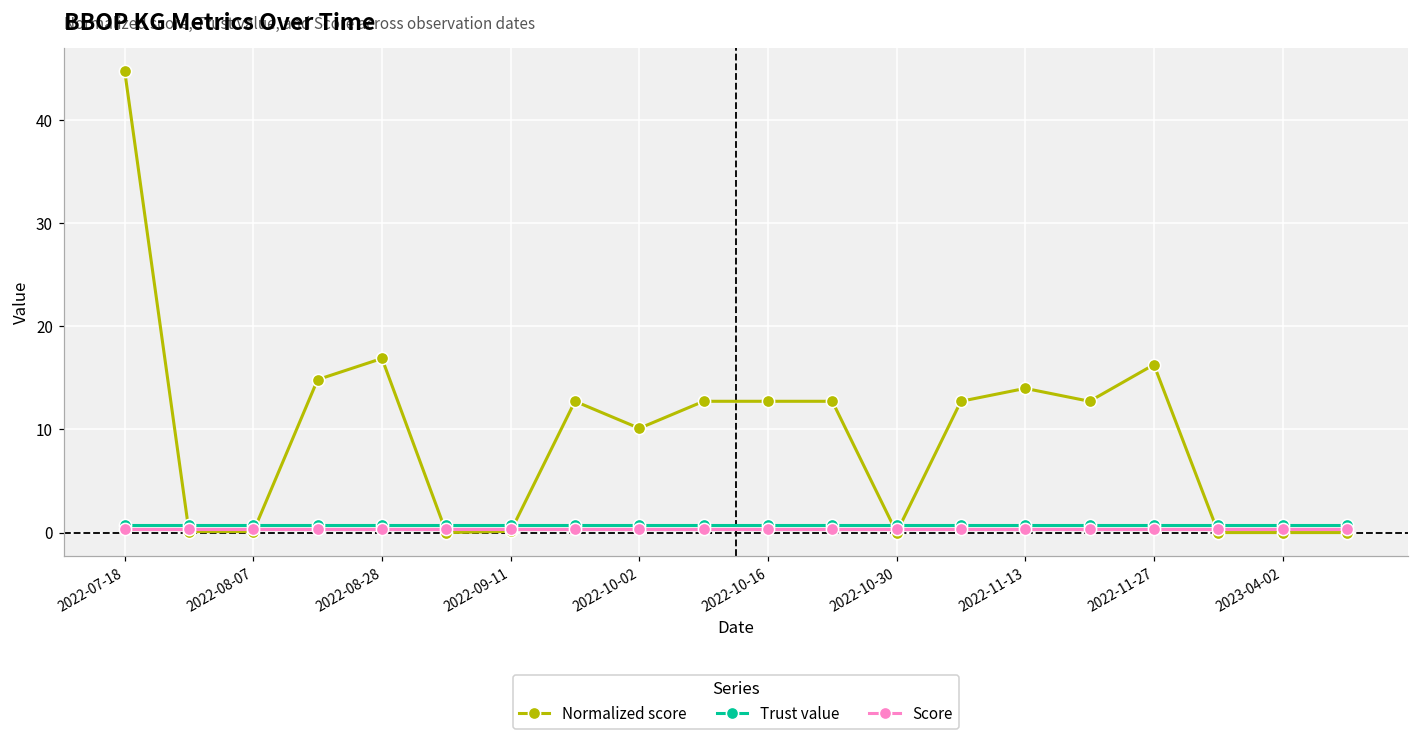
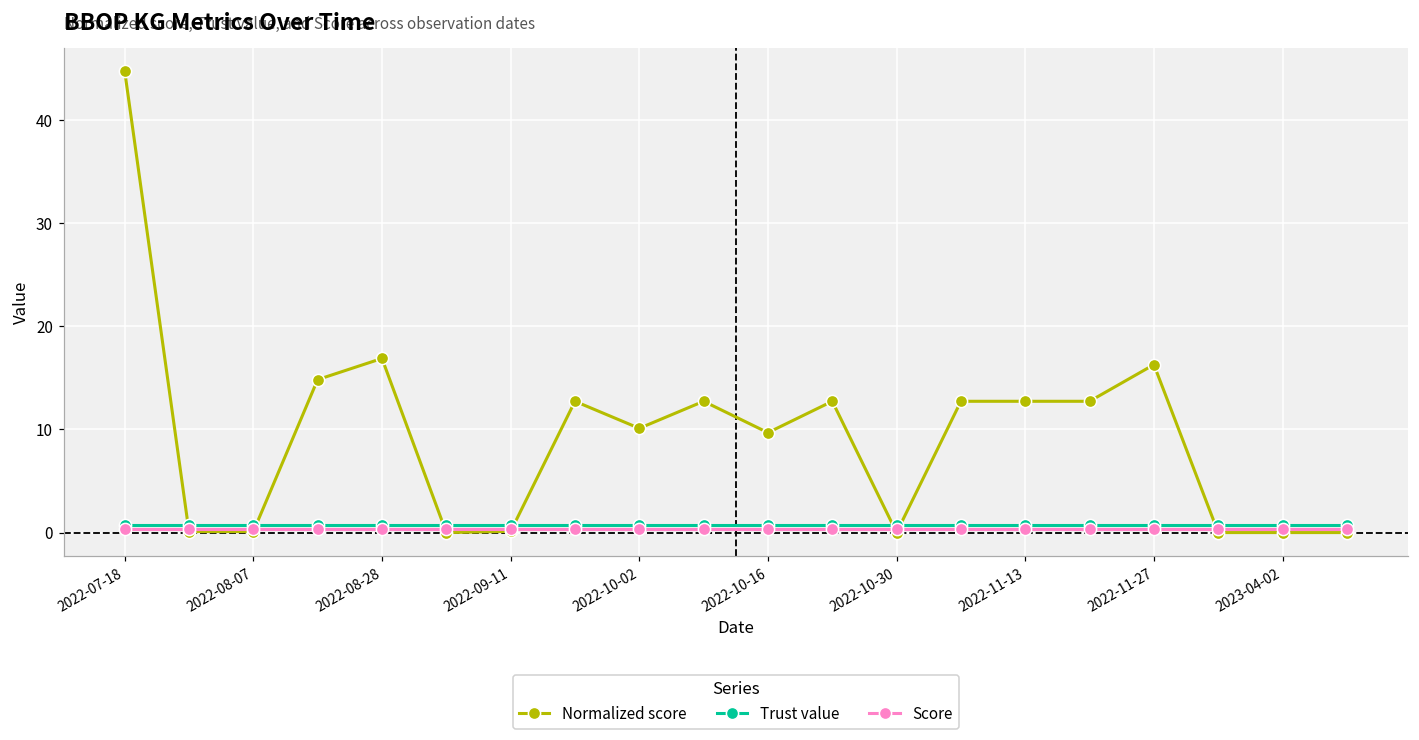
  {
    "Normalized score": {
      "2022-07-18": 45,
      "2022-08-28": 17,
      "2022-10-02": 10,
-     "2022-10-16": 13,
+     "2022-10-16": 10,
      "2022-10-30": 0,
-     "2022-11-13": 14,
+     "2022-11-13": 13,
      "2022-11-27": 16,
      "2023-04-02": 0
    },
    "Trust value": {
      "2022-07-18": 1,
      "2022-08-07": 1,
      "2022-08-28": 1,
      "2022-09-11": 1,
      "2022-10-02": 1,
      "2022-10-16": 1,
      "2022-10-30": 1,
      "2022-11-13": 1,
      "2022-11-27": 1,
      "2023-04-02": 1
    },
    "Score": {
      "2022-07-18": 0,
      "2022-08-28": 0,
      "2022-10-02": 0,
      "2022-10-16": 0,
      "2022-10-30": 0,
      "2022-11-13": 0,
      "2022-11-27": 0,
      "2023-04-02": 0
    }
  }
